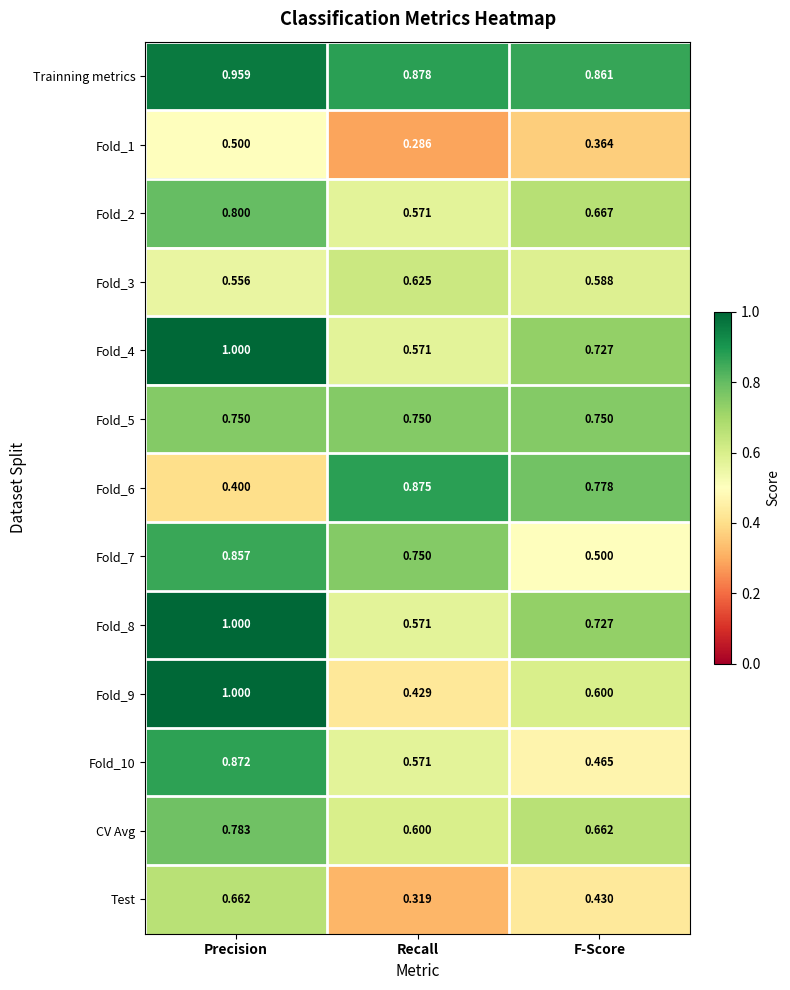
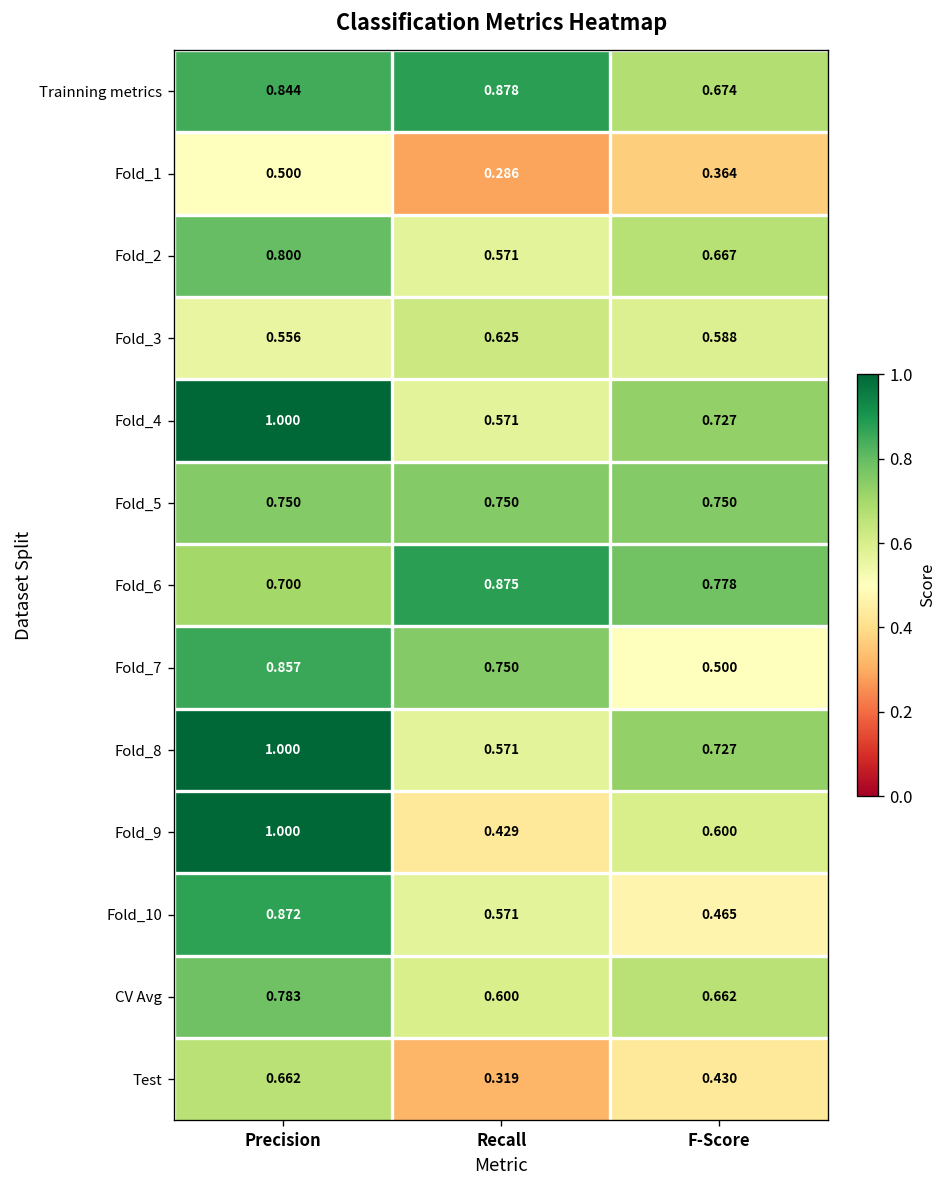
  {
    "Trainning metrics": {
-     "Precision": 0.959,
+     "Precision": 0.844,
      "Recall": 0.878,
-     "F-Score": 0.861
+     "F-Score": 0.674
    },
    "Fold_1": {
      "Precision": 0.500,
      "Recall": 0.286,
      "F-Score": 0.364
    },
    "Fold_2": {
      "Precision": 0.800,
      "Recall": 0.571,
      "F-Score": 0.667
    },
    "Fold_3": {
      "Precision": 0.556,
      "Recall": 0.625,
      "F-Score": 0.588
    },
    "Fold_4": {
      "Precision": 1.000,
      "Recall": 0.571,
      "F-Score": 0.727
    },
    "Fold_5": {
      "Precision": 0.750,
      "Recall": 0.750,
      "F-Score": 0.750
    },
    "Fold_6": {
-     "Precision": 0.400,
+     "Precision": 0.700,
      "Recall": 0.875,
      "F-Score": 0.778
    },
    "Fold_7": {
      "Precision": 0.857,
      "Recall": 0.750,
      "F-Score": 0.500
    },
    "Fold_8": {
      "Precision": 1.000,
      "Recall": 0.571,
      "F-Score": 0.727
    },
    "Fold_9": {
      "Precision": 1.000,
      "Recall": 0.429,
      "F-Score": 0.600
    },
    "Fold_10": {
      "Precision": 0.872,
      "Recall": 0.571,
      "F-Score": 0.465
    },
    "CV Avg": {
      "Precision": 0.783,
      "Recall": 0.600,
      "F-Score": 0.662
    },
    "Test": {
      "Precision": 0.662,
      "Recall": 0.319,
      "F-Score": 0.430
    }
  }
